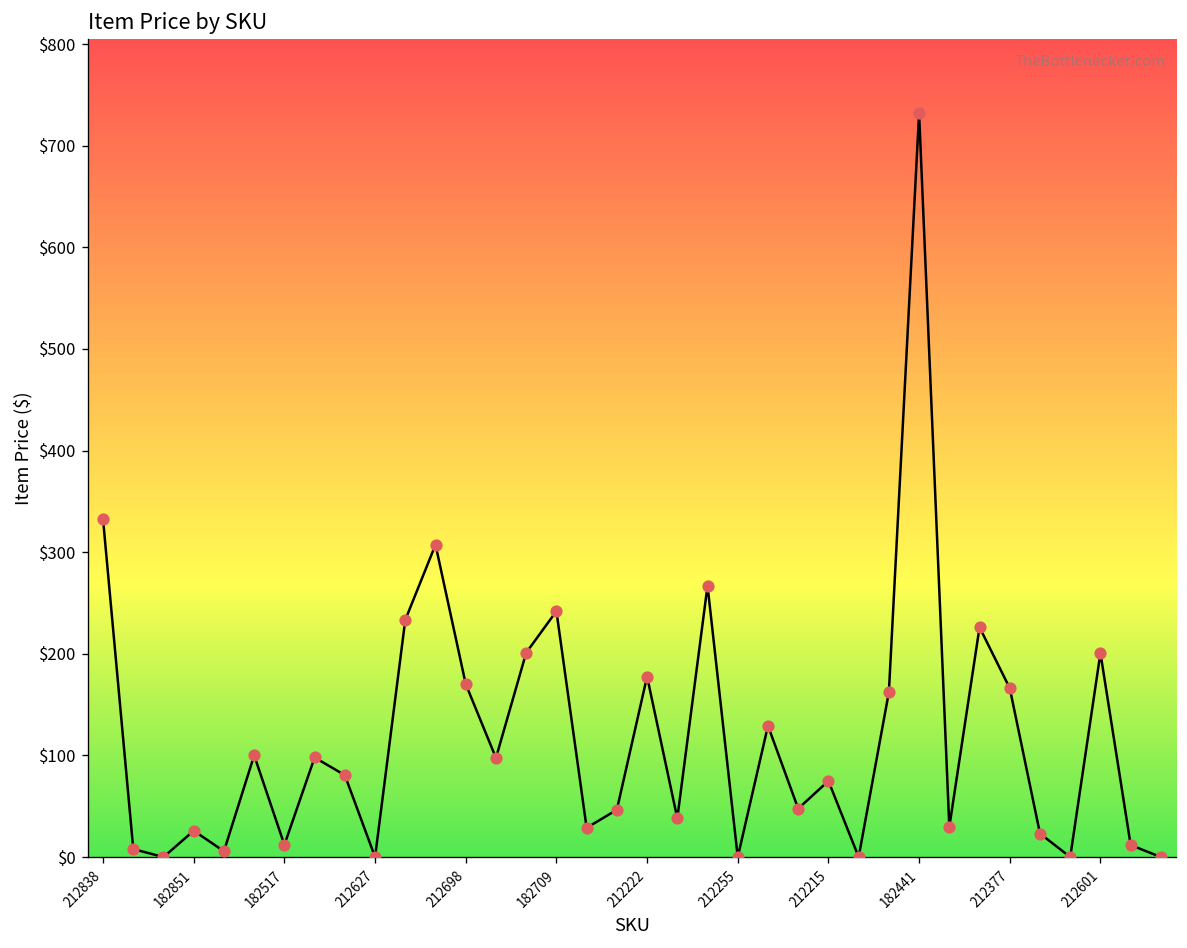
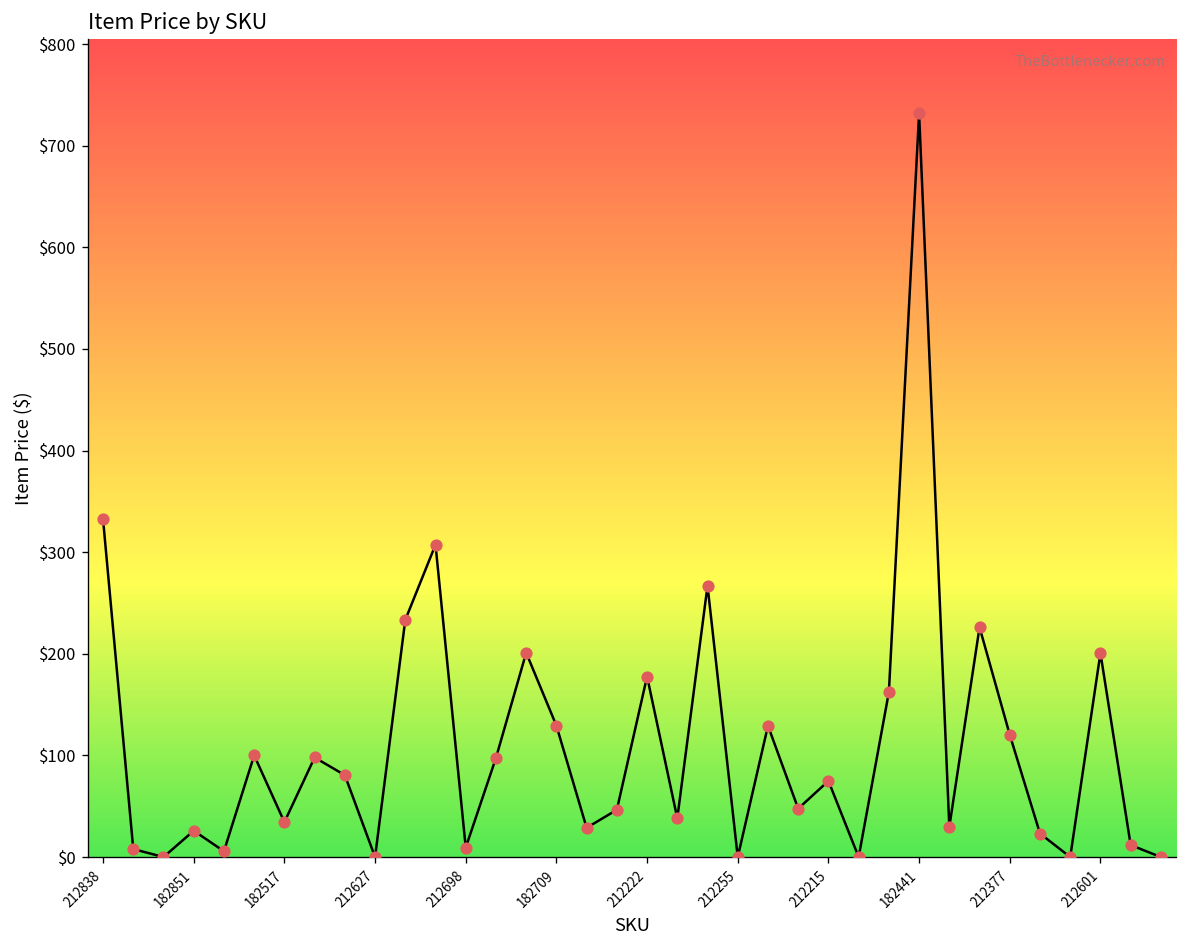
  {
    "212838": "$330",
    "182851": "$30",
-   "182517": "$10",
+   "182517": "$30",
    "212627": "$0",
-   "212698": "$170",
-   "182709": "$240",
+   "212698": "$10",
+   "182709": "$130",
    "212222": "$180",
    "212255": "$0",
    "212215": "$70",
    "182441": "$730",
-   "212377": "$170",
+   "212377": "$120",
    "212601": "$200"
  }
